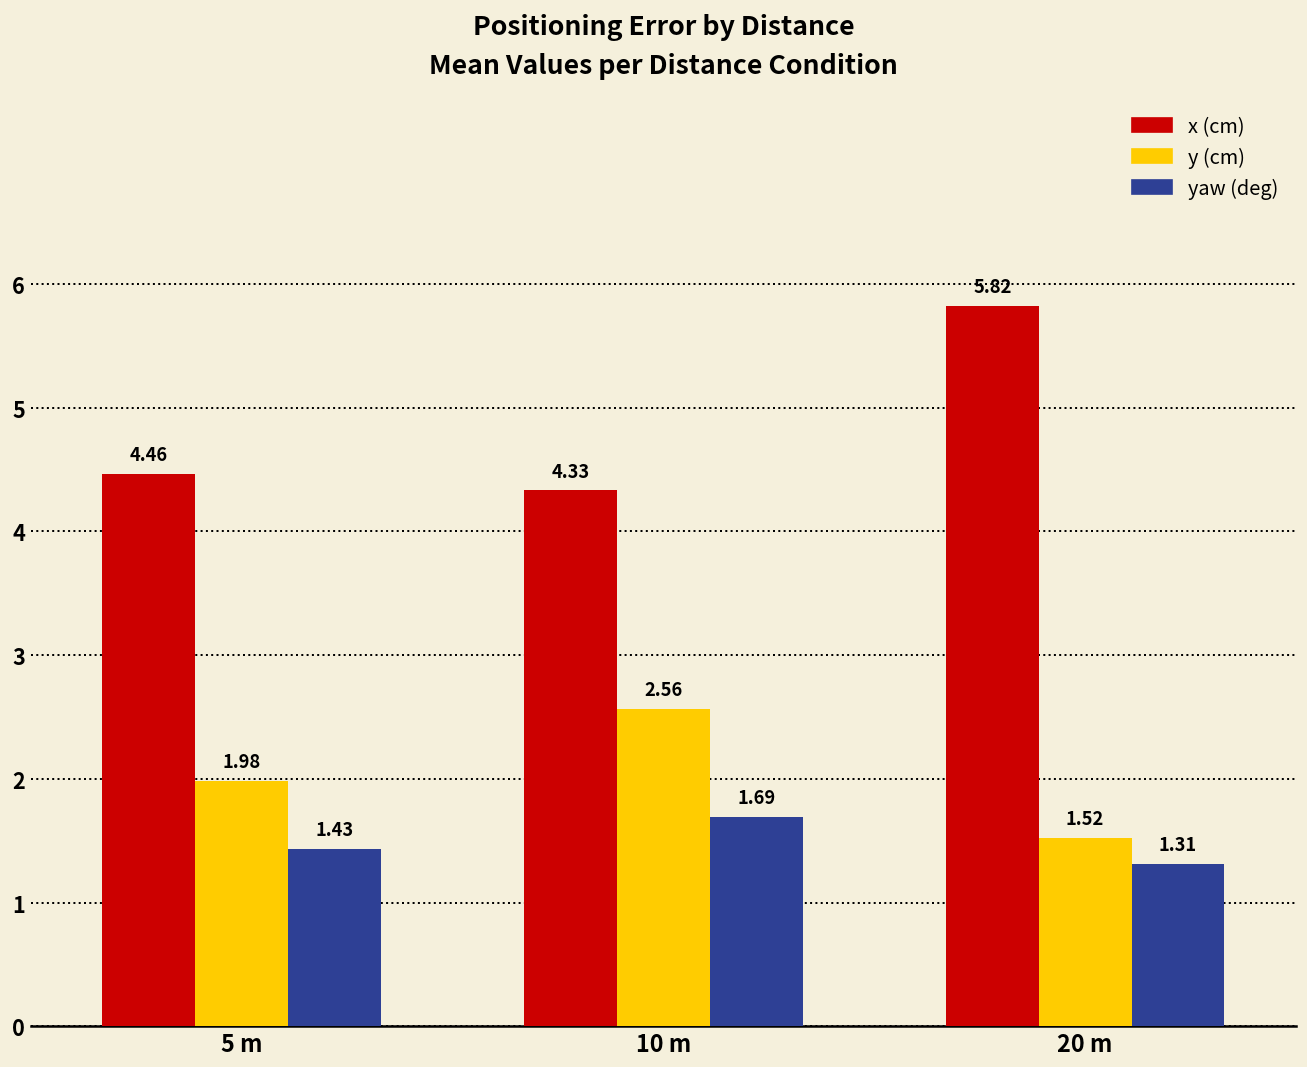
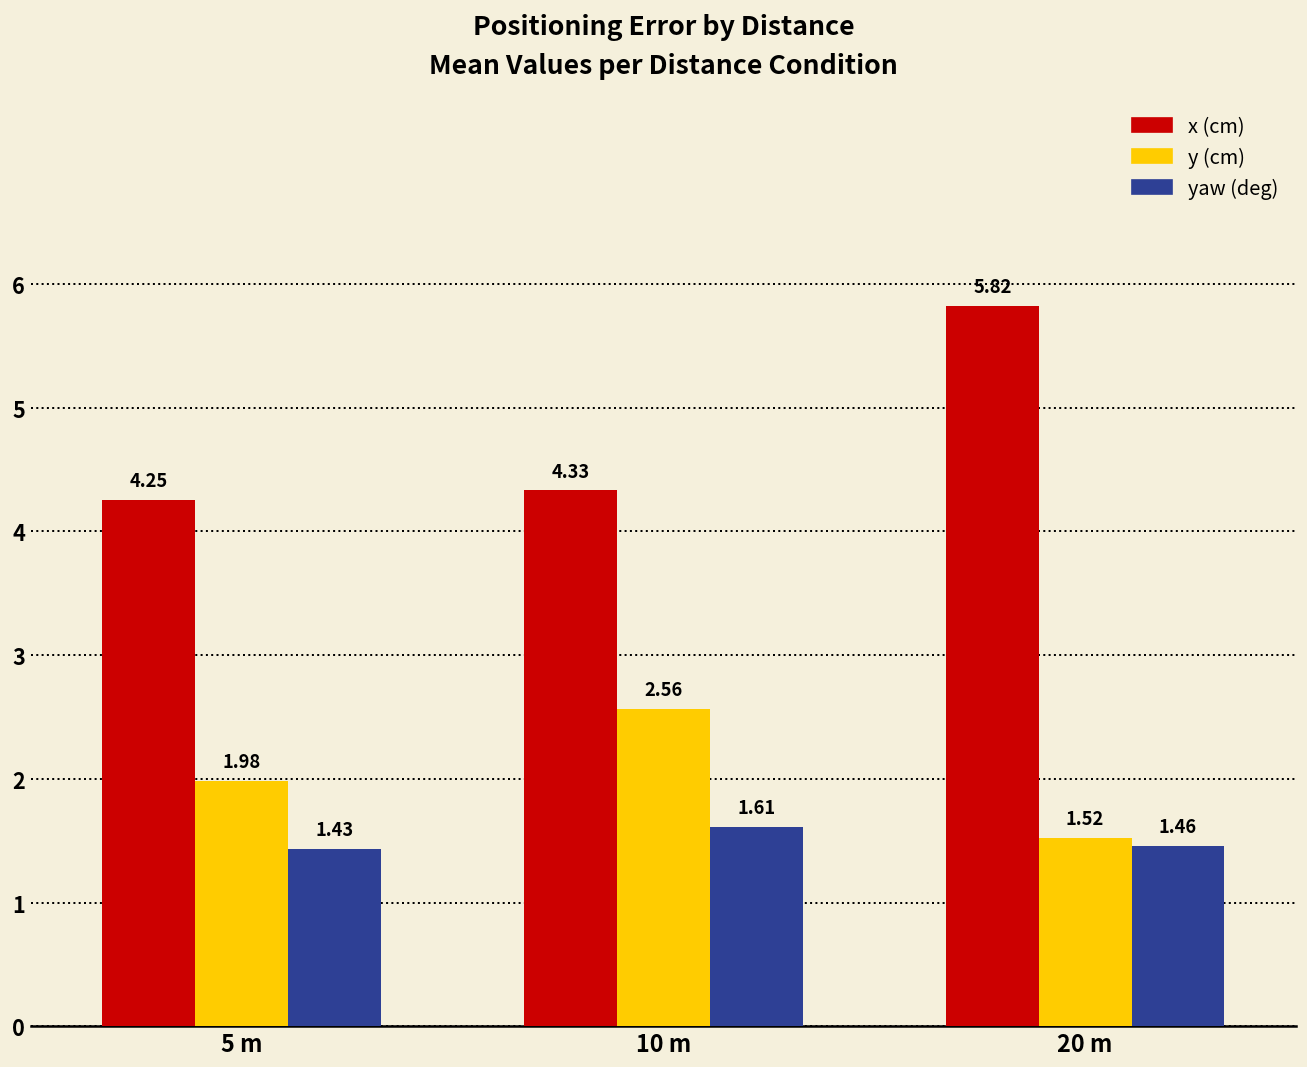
  {
    "x (cm)": {
-     "5 m": 4.46,
+     "5 m": 4.25,
      "10 m": 4.33,
      "20 m": 5.82
    },
    "y (cm)": {
      "5 m": 1.98,
      "10 m": 2.56,
      "20 m": 1.52
    },
    "yaw (deg)": {
      "5 m": 1.43,
-     "10 m": 1.69,
-     "20 m": 1.31
+     "10 m": 1.61,
+     "20 m": 1.46
    }
  }
